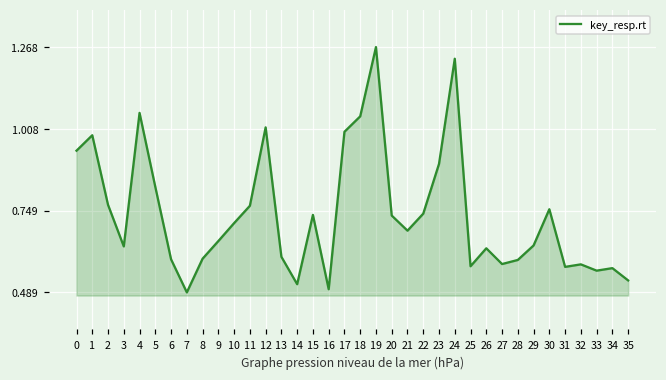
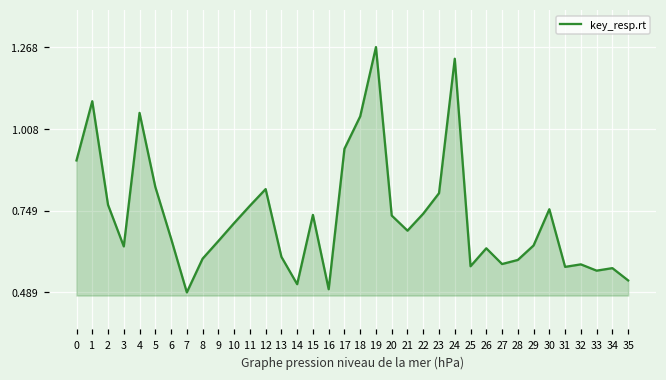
  {
-   "0": 0.94,
-   "1": 0.99,
+   "0": 0.91,
+   "1": 1.10,
    "2": 0.77,
    "3": 0.64,
    "4": 1.06,
    "5": 0.82,
-   "6": 0.59,
+   "6": 0.66,
    "7": 0.49,
    "8": 0.60,
    "9": 0.65,
    "10": 0.71,
    "11": 0.76,
-   "12": 1.01,
+   "12": 0.82,
    "13": 0.60,
    "14": 0.52,
    "15": 0.74,
    "16": 0.50,
-   "17": 1.00,
+   "17": 0.95,
    "18": 1.05,
    "19": 1.27,
    "20": 0.73,
    "21": 0.69,
    "22": 0.74,
-   "23": 0.90,
+   "23": 0.80,
    "24": 1.23,
    "25": 0.57,
    "26": 0.63,
    "27": 0.58,
    "28": 0.59,
    "29": 0.64,
    "30": 0.75,
    "31": 0.57,
    "32": 0.58,
    "33": 0.56,
    "34": 0.57,
    "35": 0.53
  }
